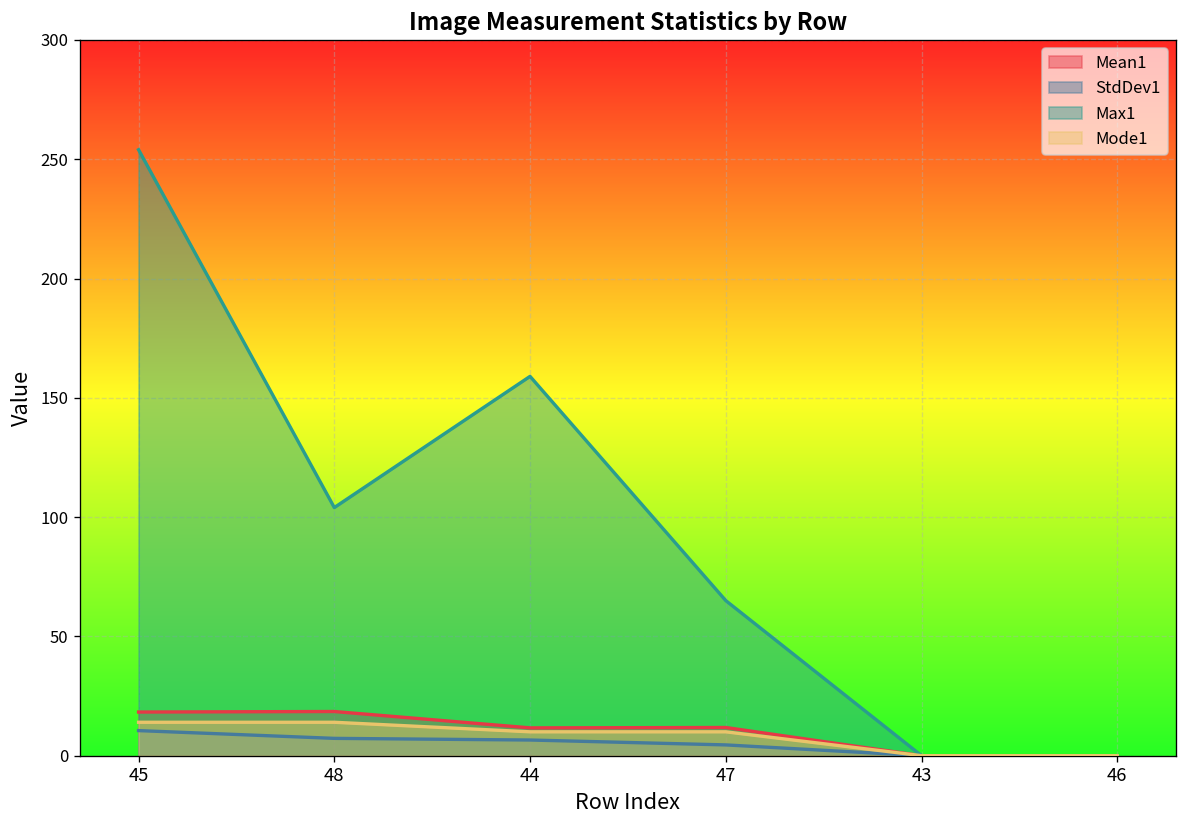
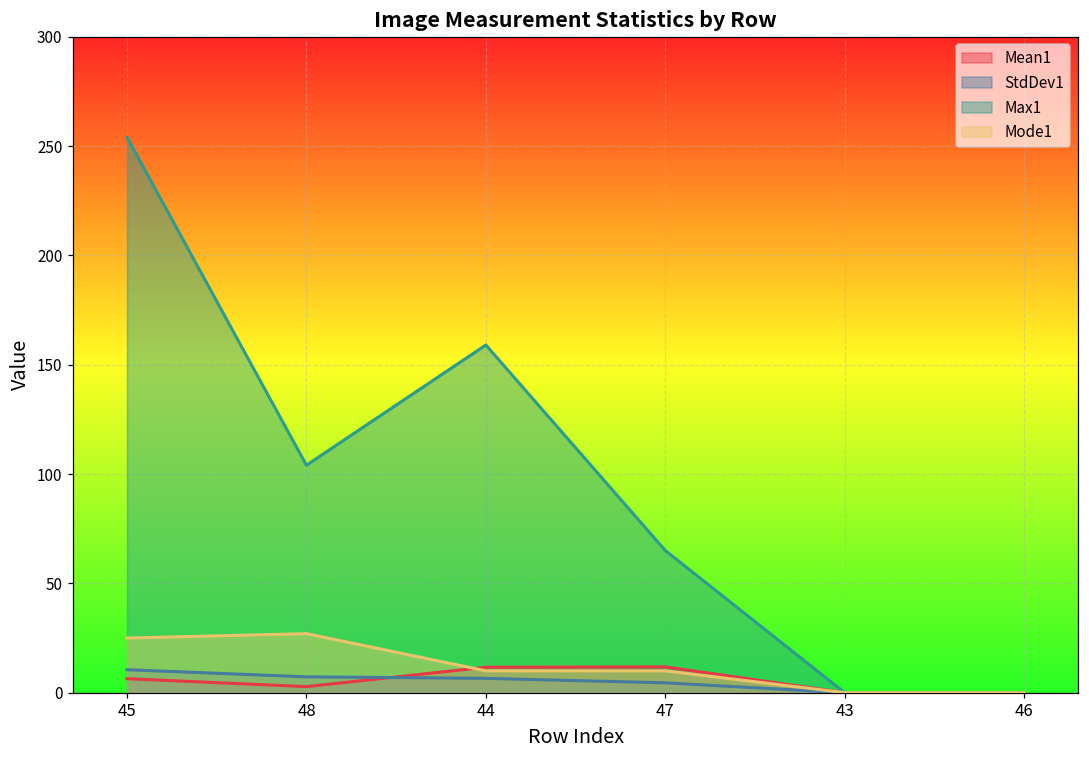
  {
    "Mean1": {
-     "45": 18,
-     "48": 19,
+     "45": 6,
+     "48": 3,
      "44": 12,
      "47": 12
    },
    "Mode1": {
-     "45": 14,
-     "48": 14,
+     "45": 25,
+     "48": 27,
      "44": 10,
      "47": 10
    }
  }
